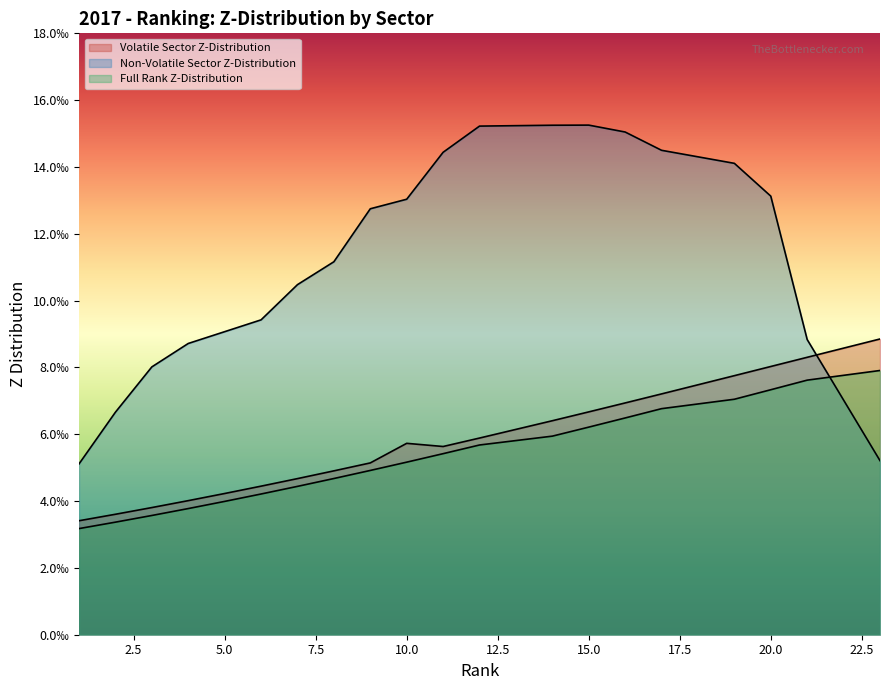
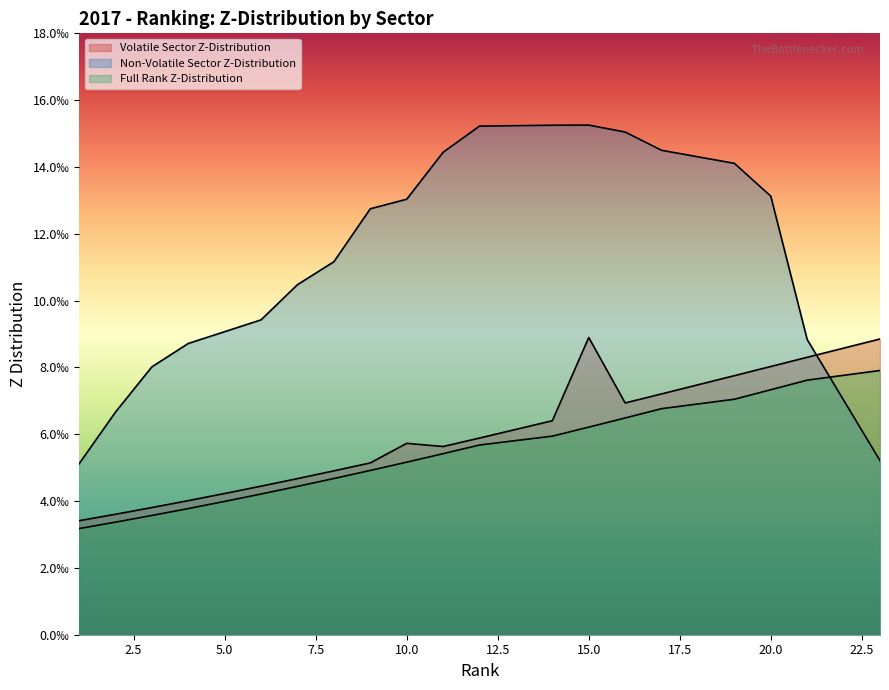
  {
    "Volatile Sector Z-Distribution": {
      "5.0": "4.2‰",
      "10.0": "5.7‰",
-     "15.0": "6.7‰",
+     "15.0": "8.9‰",
      "20.0": "8.0‰"
    }
  }
